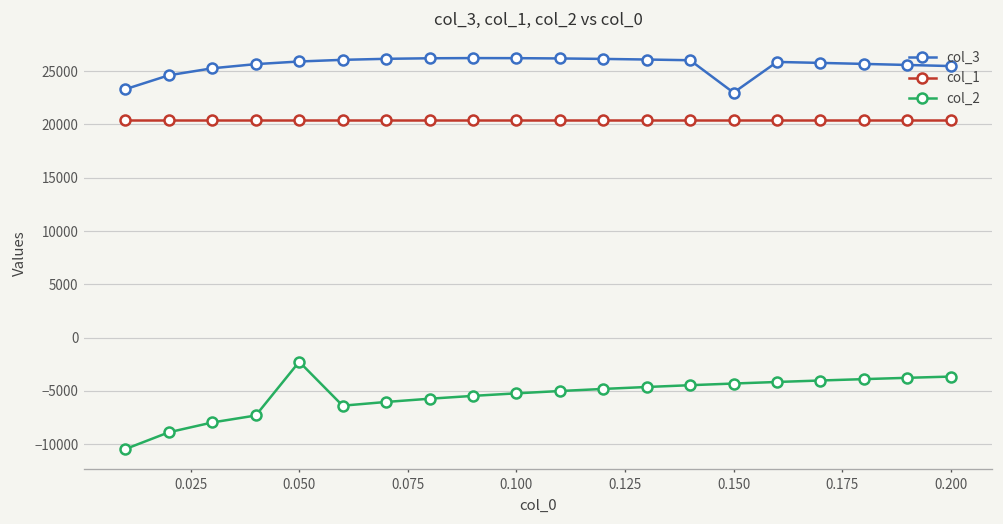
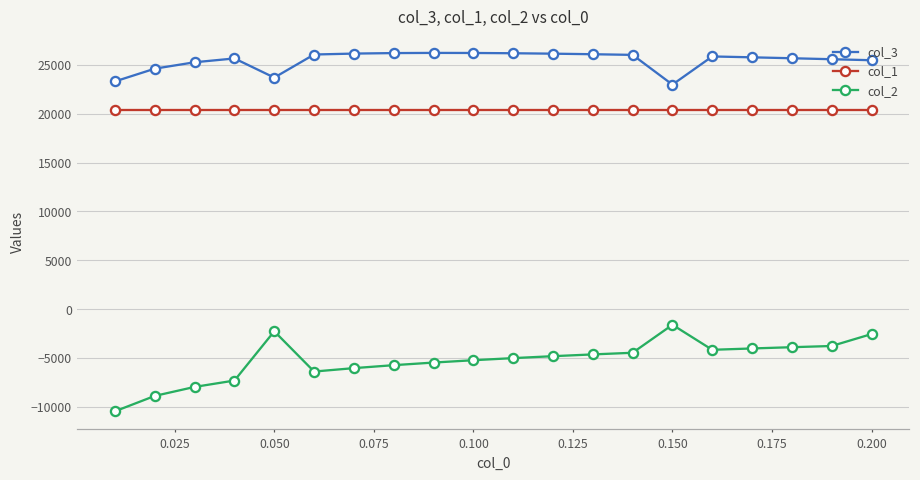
  {
    "col_3": {
-     "0.050": 26000,
+     "0.050": 24000,
      "0.100": 26000,
      "0.150": 23000,
      "0.200": 25000
    },
    "col_1": {
      "0.050": 20000,
      "0.100": 20000,
      "0.150": 20000,
      "0.200": 20000
    },
    "col_2": {
      "0.050": -2000,
      "0.100": -5000,
-     "0.150": -4000,
-     "0.200": -4000
+     "0.150": -2000,
+     "0.200": -3000
    }
  }
